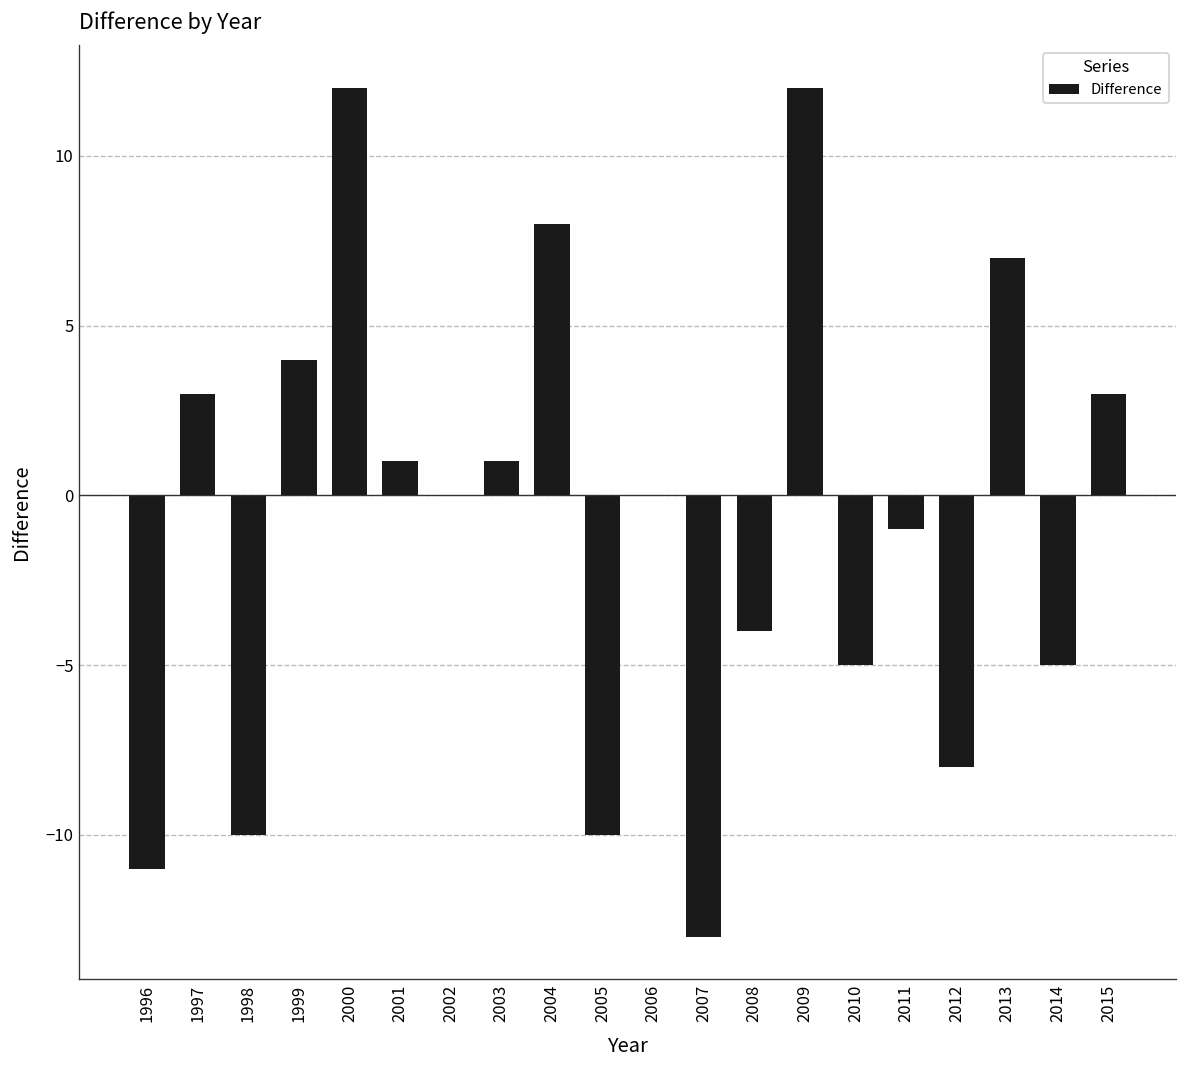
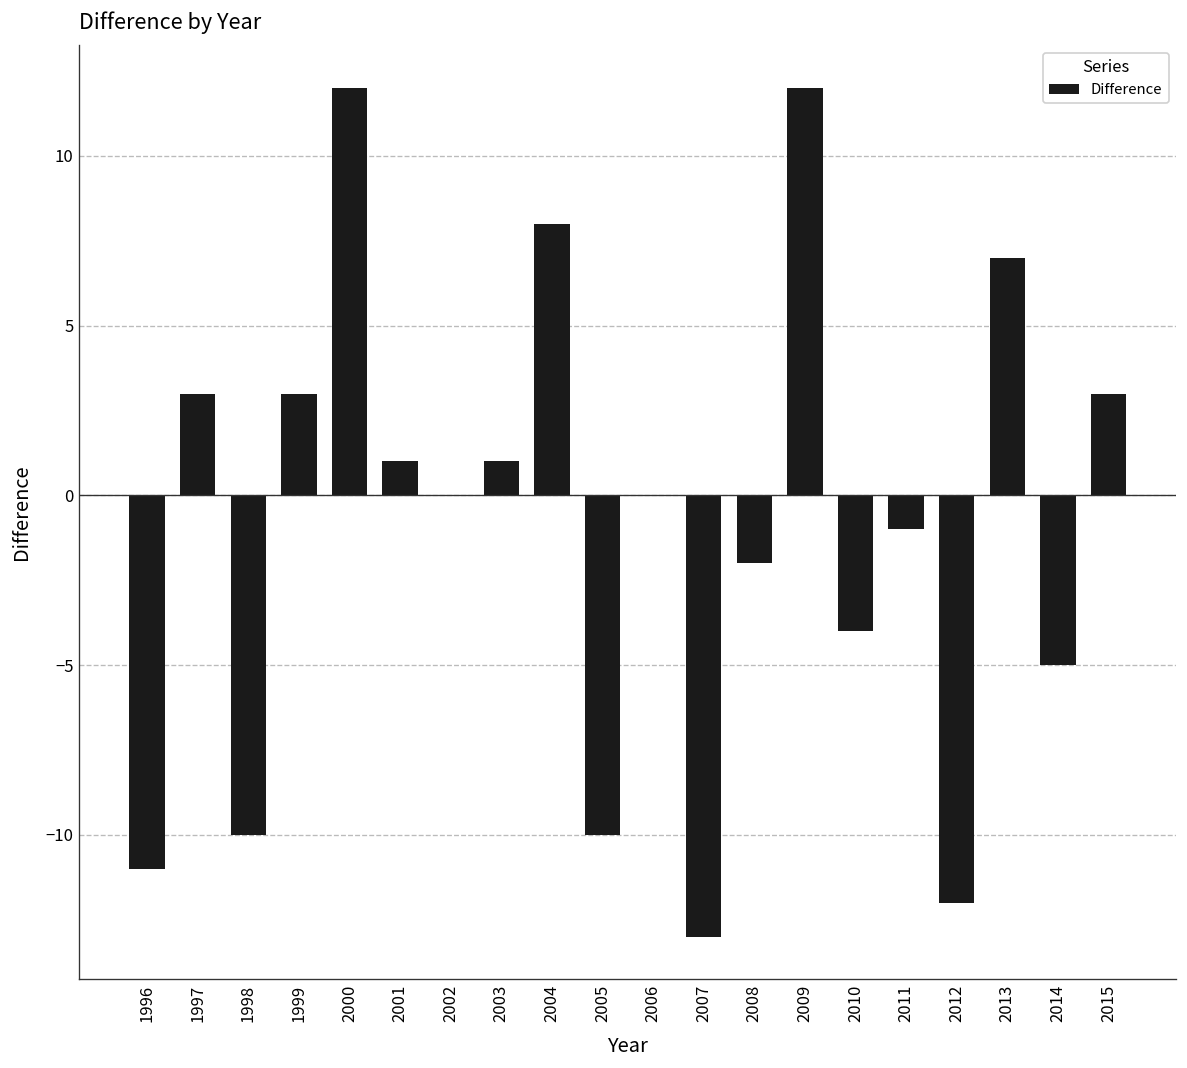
  {
    "1996": -11,
    "1997": 3,
    "1998": -10,
-   "1999": 4,
+   "1999": 3,
    "2000": 12,
    "2001": 1,
    "2002": 0,
    "2003": 1,
    "2004": 8,
    "2005": -10,
    "2006": 0,
    "2007": -13,
-   "2008": -4,
+   "2008": -2,
    "2009": 12,
-   "2010": -5,
+   "2010": -4,
    "2011": -1,
-   "2012": -8,
+   "2012": -12,
    "2013": 7,
    "2014": -5,
    "2015": 3
  }
